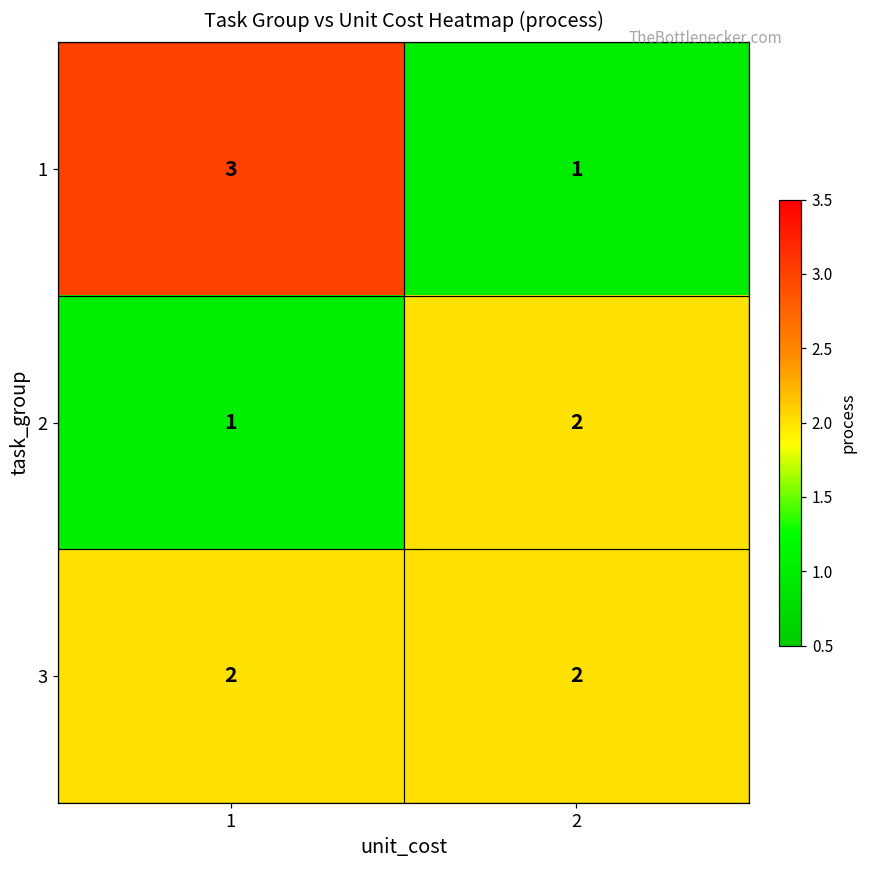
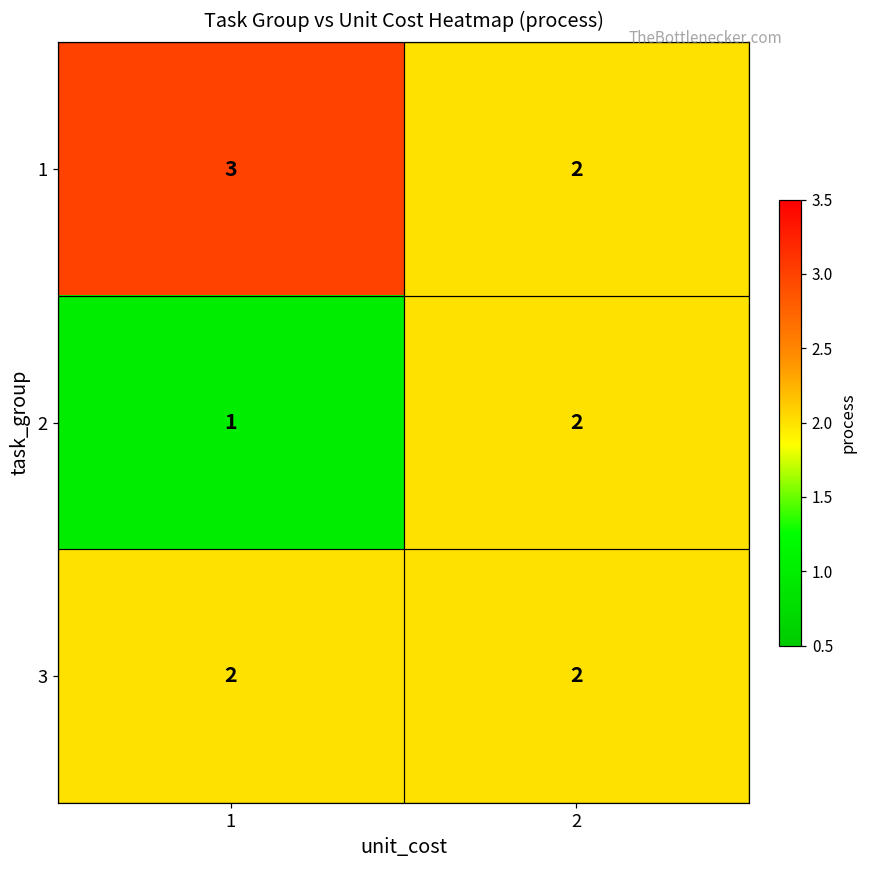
  {
    "1": {
      "1": 3,
-     "2": 1
+     "2": 2
    },
    "2": {
      "1": 1,
      "2": 2
    },
    "3": {
      "1": 2,
      "2": 2
    }
  }
